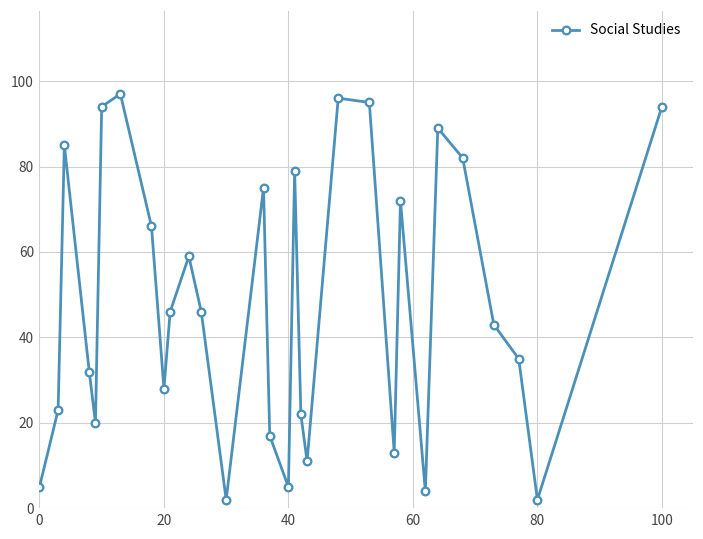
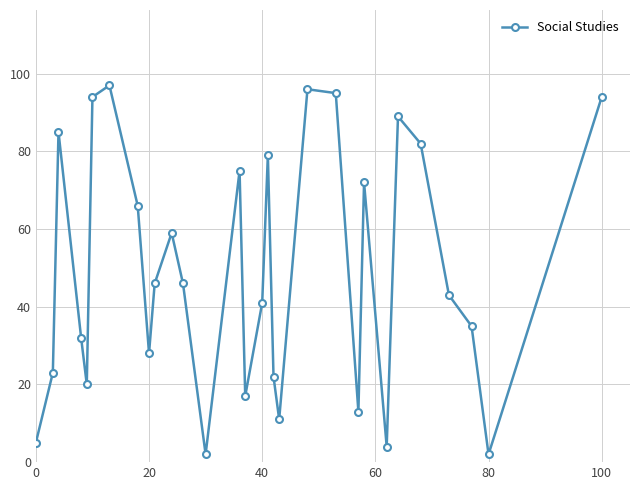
  {
    "0": 5,
    "20": 28,
-   "40": 5,
+   "40": 41,
    "80": 2,
    "100": 94
  }
